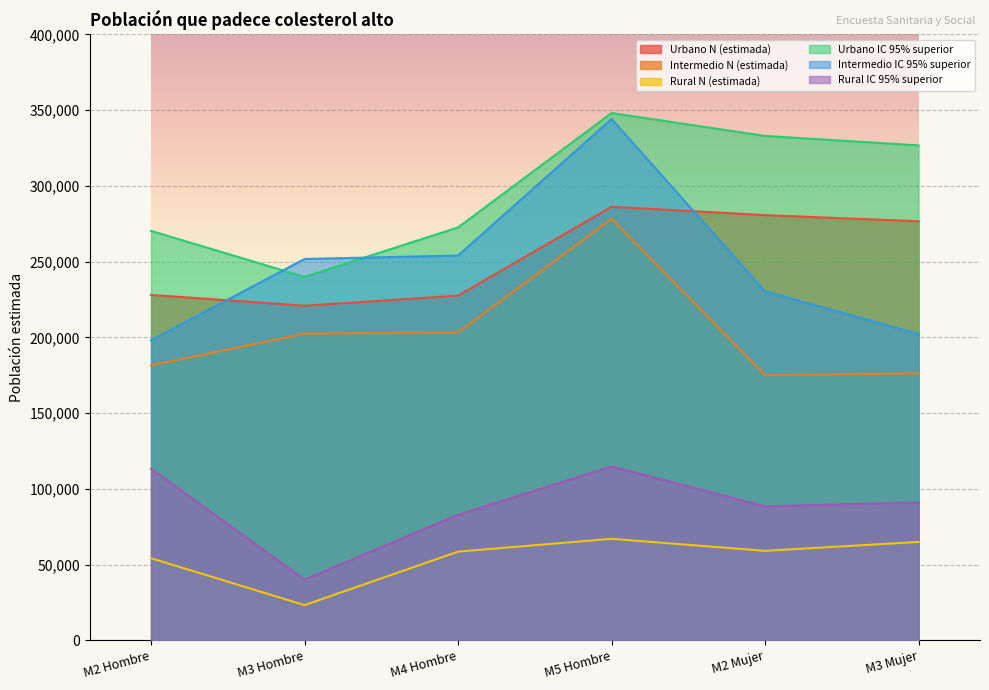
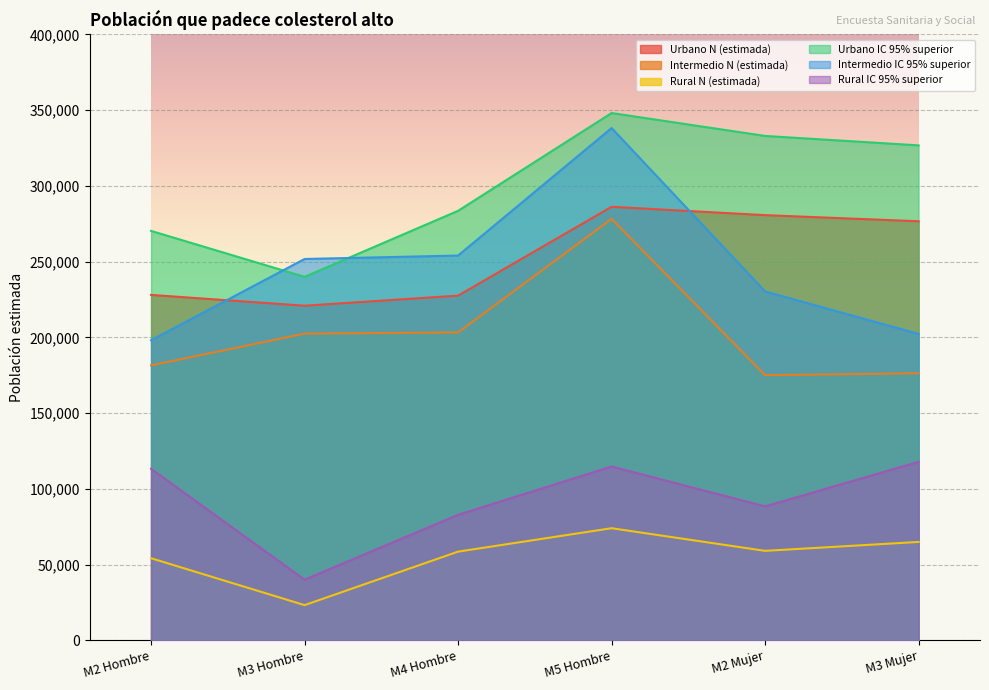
  {
    "Rural N (estimada)": {
      "M2 Hombre": "54,000",
      "M3 Hombre": "23,000",
      "M4 Hombre": "59,000",
-     "M5 Hombre": "67,000",
+     "M5 Hombre": "74,000",
      "M2 Mujer": "59,000",
      "M3 Mujer": "65,000"
    },
    "Urbano IC 95% superior": {
      "M2 Hombre": "270,000",
      "M3 Hombre": "240,000",
-     "M4 Hombre": "273,000",
+     "M4 Hombre": "284,000",
      "M5 Hombre": "348,000",
      "M2 Mujer": "333,000",
      "M3 Mujer": "327,000"
    },
    "Intermedio IC 95% superior": {
      "M2 Hombre": "198,000",
      "M3 Hombre": "252,000",
      "M4 Hombre": "254,000",
-     "M5 Hombre": "344,000",
+     "M5 Hombre": "338,000",
      "M2 Mujer": "230,000",
      "M3 Mujer": "202,000"
    },
    "Rural IC 95% superior": {
      "M2 Hombre": "113,000",
      "M3 Hombre": "40,000",
      "M4 Hombre": "83,000",
      "M5 Hombre": "115,000",
      "M2 Mujer": "88,000",
-     "M3 Mujer": "91,000"
+     "M3 Mujer": "118,000"
    }
  }
